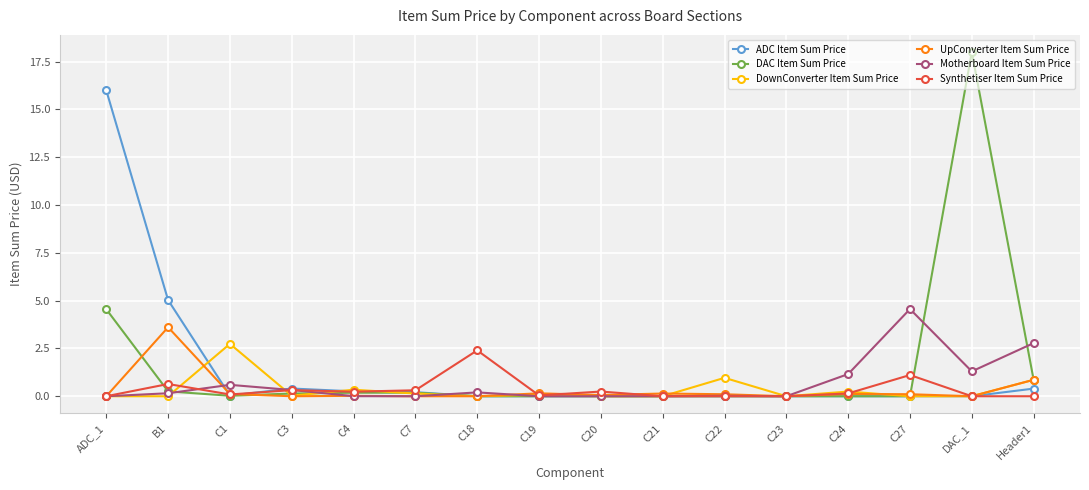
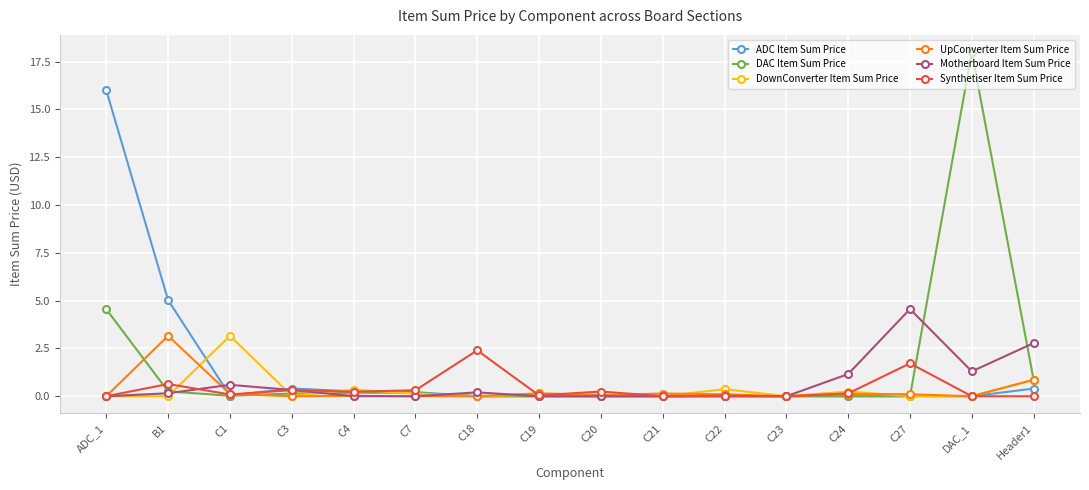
  {
    "ADC Item Sum Price": {
      "ADC_1": 16.0,
      "B1": 5.0,
      "Header1": 0.4
    },
    "DAC Item Sum Price": {
      "ADC_1": 4.6
    },
    "DownConverter Item Sum Price": {
      "B1": 0.0,
-     "C1": 2.7,
-     "C22": 1.0
+     "C1": 3.2,
+     "C22": 0.4
    },
    "UpConverter Item Sum Price": {
-     "B1": 3.6,
+     "B1": 3.2,
      "C21": 0.1
    },
    "Motherboard Item Sum Price": {
      "C1": 0.6,
      "C18": 0.2,
      "C24": 1.2,
      "C27": 4.6,
      "DAC_1": 1.3,
      "Header1": 2.8
    },
    "Synthetiser Item Sum Price": {
      "B1": 0.6,
      "C18": 2.4,
      "C20": 0.2,
-     "C27": 1.1,
+     "C27": 1.7,
      "Header1": 0.0
    }
  }
